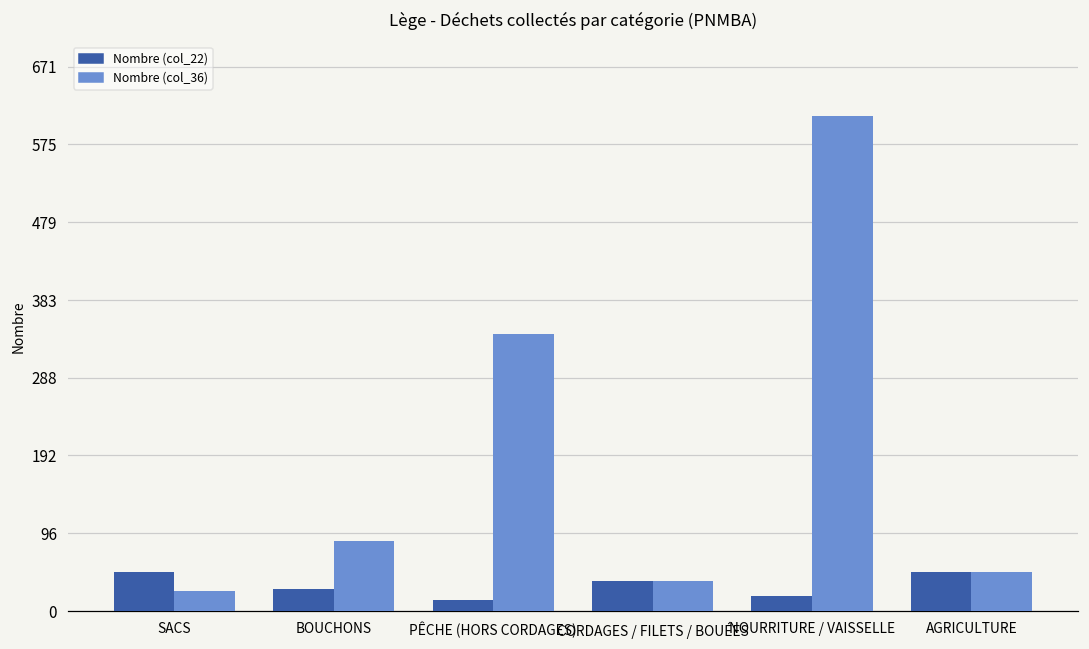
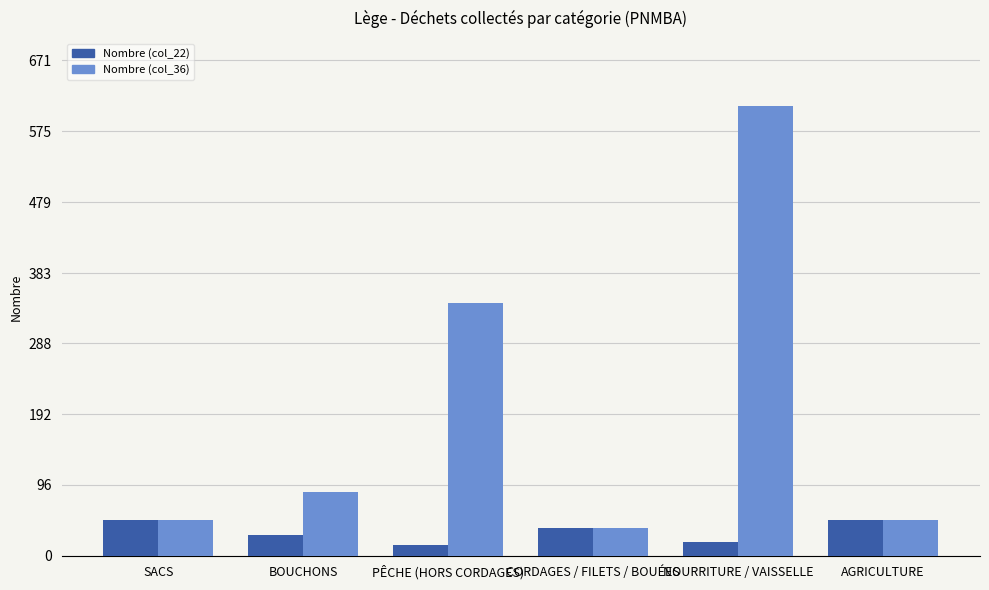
  {
    "Nombre (col_22)": {
      "SACS": 50,
      "BOUCHONS": 30,
      "PÊCHE (HORS CORDAGES)": 10,
      "CORDAGES / FILETS / BOUÉES": 40,
      "NOURRITURE / VAISSELLE": 20,
      "AGRICULTURE": 50
    },
    "Nombre (col_36)": {
-     "SACS": 30,
+     "SACS": 50,
      "BOUCHONS": 90,
      "PÊCHE (HORS CORDAGES)": 340,
      "CORDAGES / FILETS / BOUÉES": 40,
      "NOURRITURE / VAISSELLE": 610,
      "AGRICULTURE": 50
    }
  }
